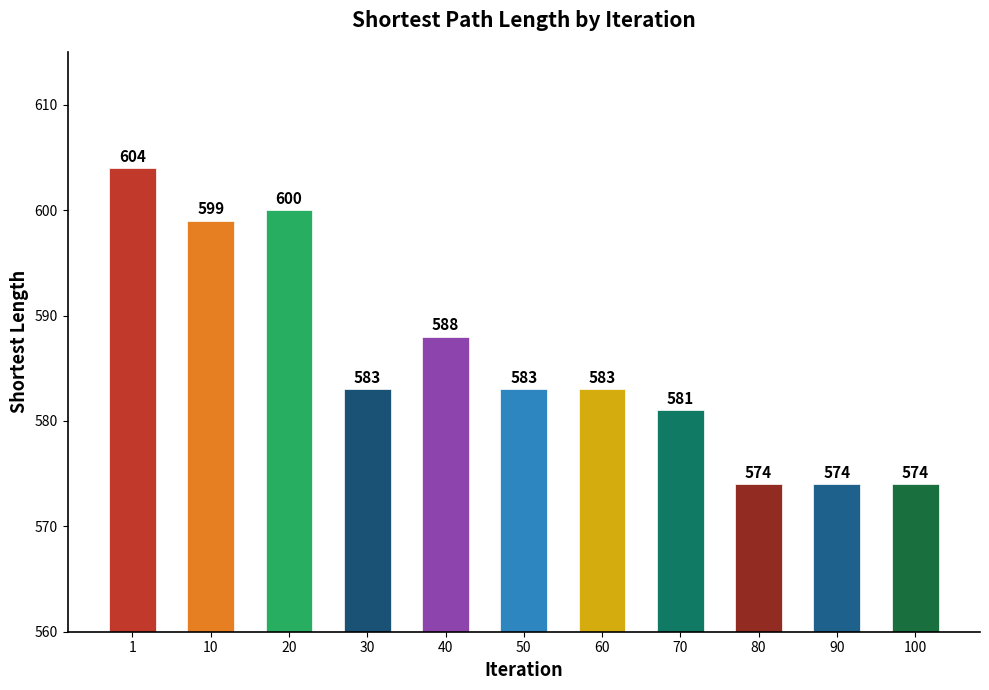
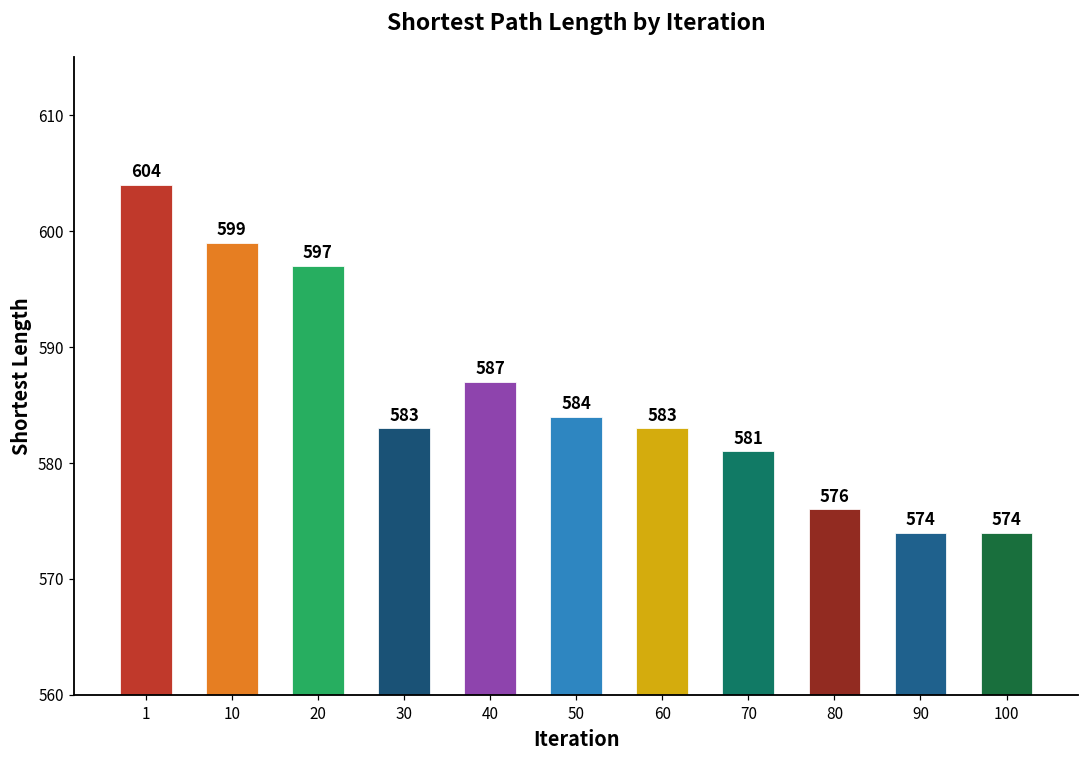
  {
    "1": 604,
    "10": 599,
-   "20": 600,
+   "20": 597,
    "30": 583,
-   "40": 588,
-   "50": 583,
+   "40": 587,
+   "50": 584,
    "60": 583,
    "70": 581,
-   "80": 574,
+   "80": 576,
    "90": 574,
    "100": 574
  }
